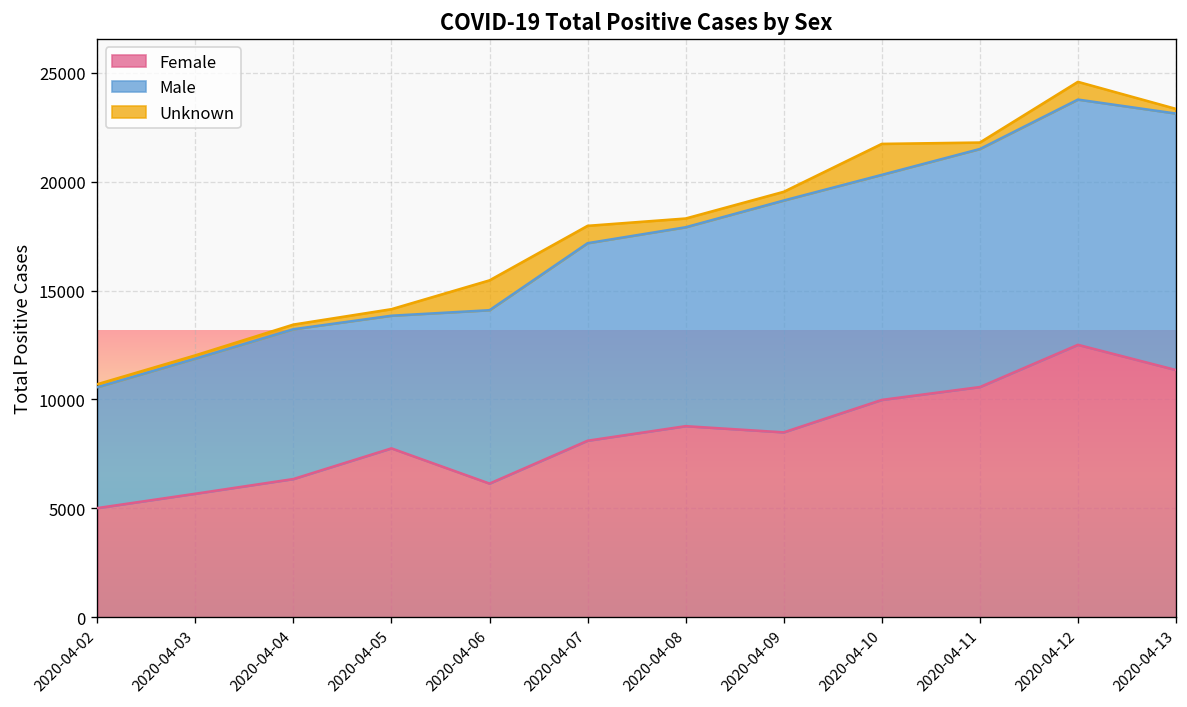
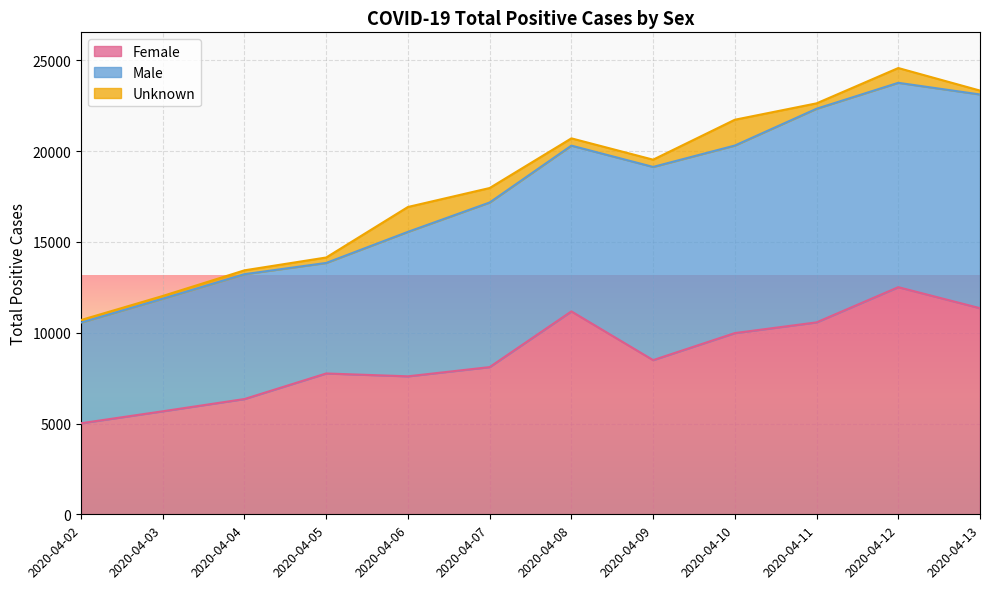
  {
    "Female": {
      "2020-04-02": 5000,
      "2020-04-03": 5700,
      "2020-04-04": 6300,
      "2020-04-05": 7800,
-     "2020-04-06": 6100,
+     "2020-04-06": 7600,
      "2020-04-07": 8100,
-     "2020-04-08": 8800,
+     "2020-04-08": 11200,
      "2020-04-09": 8500,
      "2020-04-10": 10000,
      "2020-04-11": 10600,
      "2020-04-12": 12500,
      "2020-04-13": 11400
    },
    "Male": {
      "2020-04-03": 6200,
      "2020-04-04": 6900,
      "2020-04-05": 6100,
      "2020-04-06": 8000,
      "2020-04-07": 9100,
      "2020-04-08": 9100,
      "2020-04-09": 10600,
      "2020-04-10": 10300,
-     "2020-04-11": 10900,
+     "2020-04-11": 11800,
      "2020-04-12": 11300,
      "2020-04-13": 11800
    },
    "Unknown": {
      "2020-04-03": 200,
      "2020-04-04": 200,
      "2020-04-05": 300,
      "2020-04-06": 1400,
      "2020-04-07": 800,
      "2020-04-08": 400,
      "2020-04-09": 400,
      "2020-04-10": 1400,
      "2020-04-11": 300,
      "2020-04-12": 800,
      "2020-04-13": 200
    }
  }
